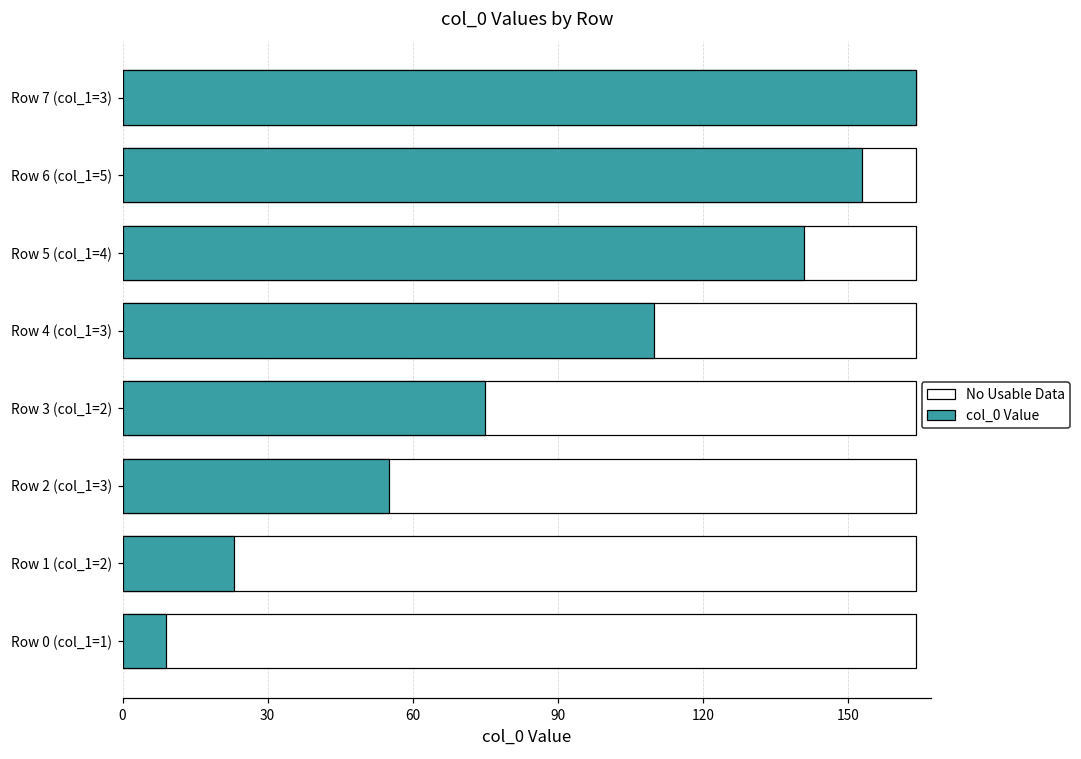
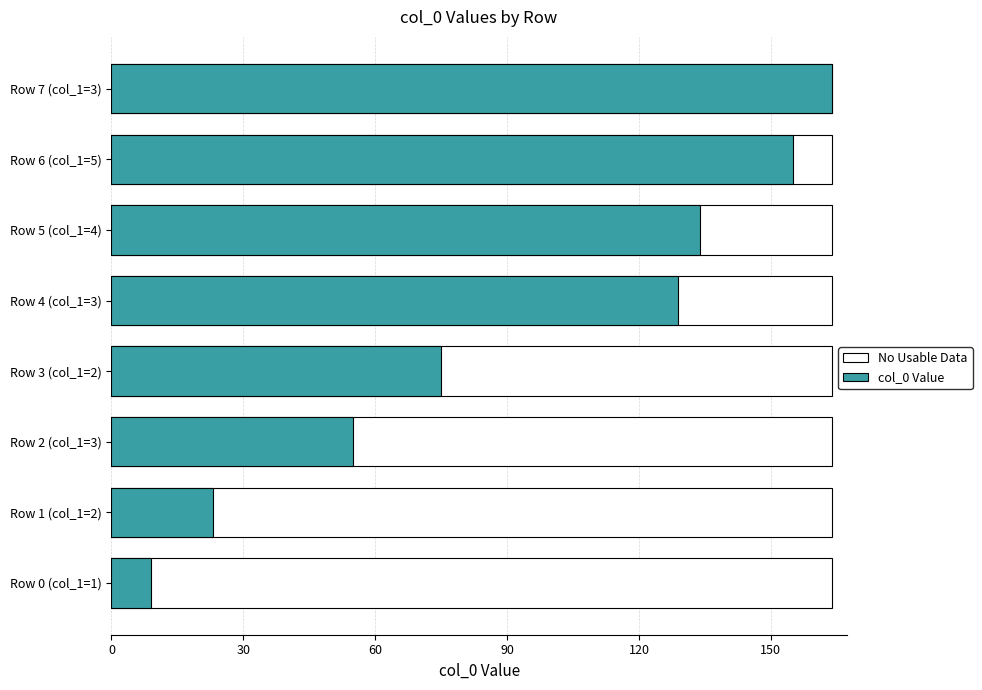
  {
    "No Usable Data": {
      "Row 7 (col_1=3)": 164,
      "Row 6 (col_1=5)": 164,
      "Row 5 (col_1=4)": 164,
      "Row 4 (col_1=3)": 164,
      "Row 3 (col_1=2)": 164,
      "Row 2 (col_1=3)": 164,
      "Row 1 (col_1=2)": 164,
      "Row 0 (col_1=1)": 164
    },
    "col_0 Value": {
      "Row 7 (col_1=3)": 164,
-     "Row 6 (col_1=5)": 153,
-     "Row 5 (col_1=4)": 141,
-     "Row 4 (col_1=3)": 110
+     "Row 6 (col_1=5)": 155,
+     "Row 5 (col_1=4)": 134,
+     "Row 4 (col_1=3)": 129
    }
  }
